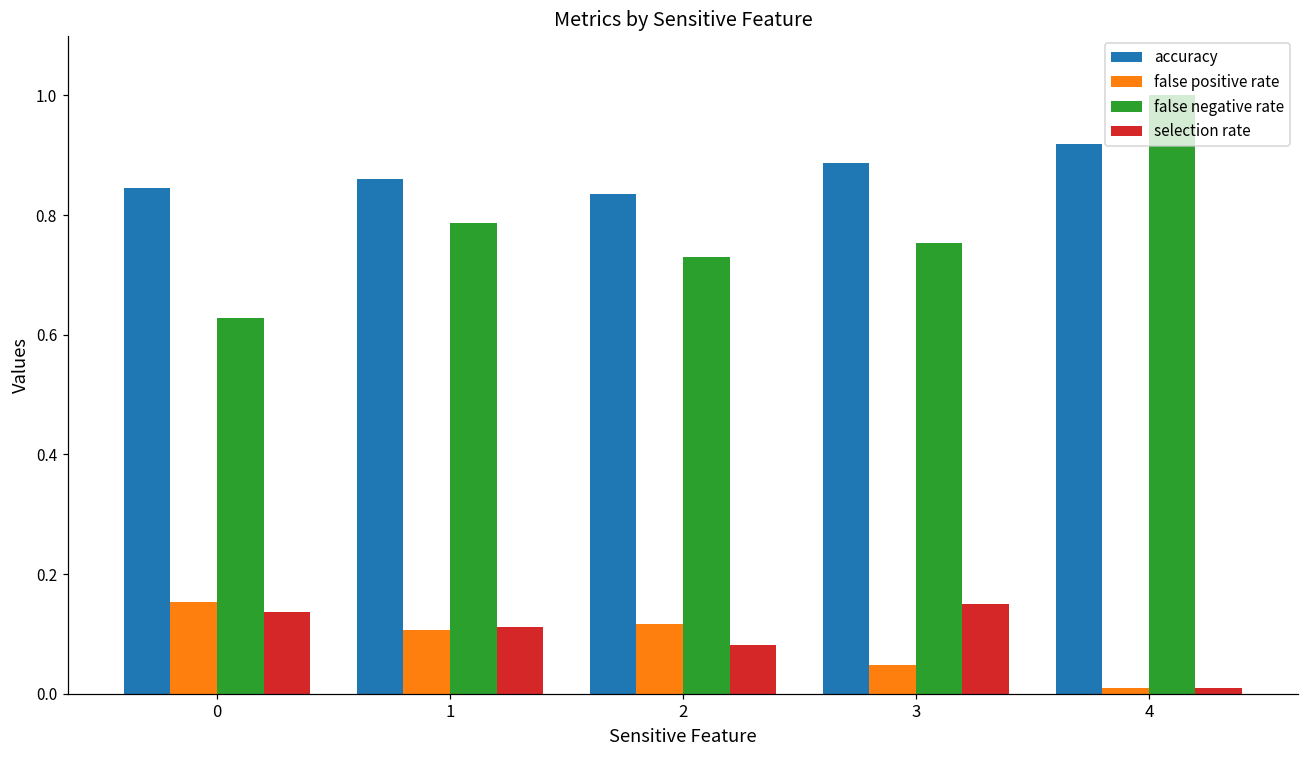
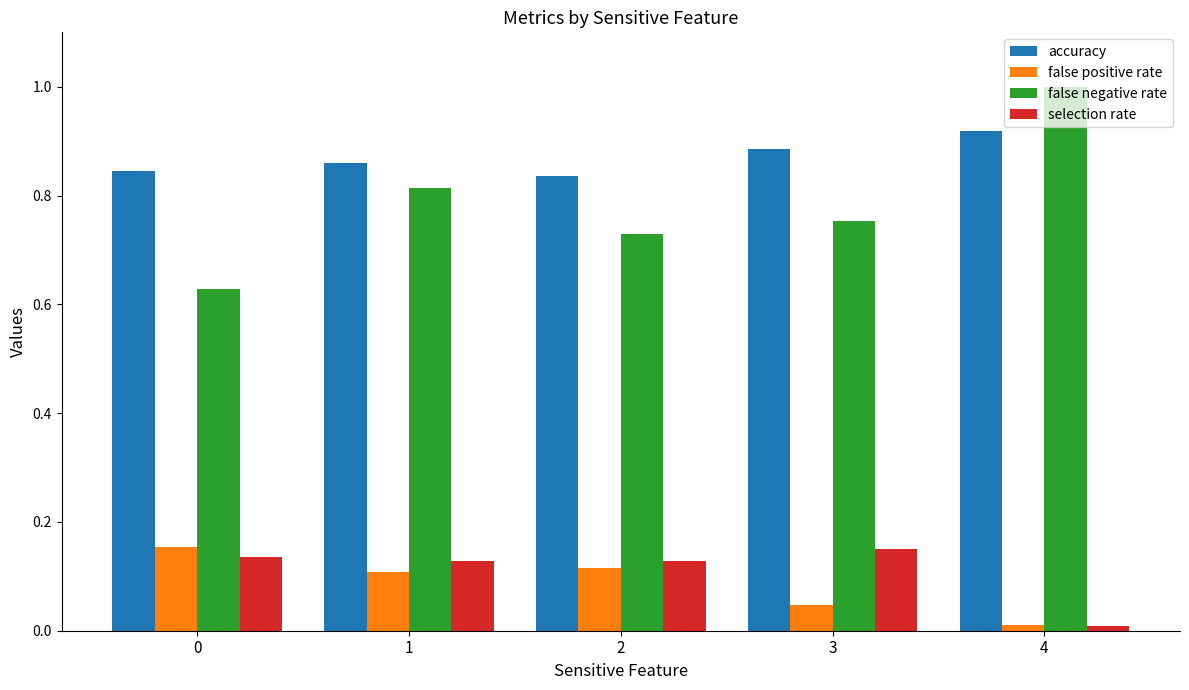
  {
    "accuracy": {
      "0": 0.85,
      "1": 0.86,
      "2": 0.84,
      "3": 0.89,
      "4": 0.92
    },
    "false positive rate": {
      "0": 0.15,
      "1": 0.11,
      "2": 0.12,
      "3": 0.05,
      "4": 0.01
    },
    "false negative rate": {
      "0": 0.63,
-     "1": 0.79,
+     "1": 0.81,
      "2": 0.73,
      "3": 0.75
    },
    "selection rate": {
      "0": 0.14,
-     "1": 0.11,
-     "2": 0.08,
+     "1": 0.13,
+     "2": 0.13,
      "3": 0.15,
      "4": 0.01
    }
  }
